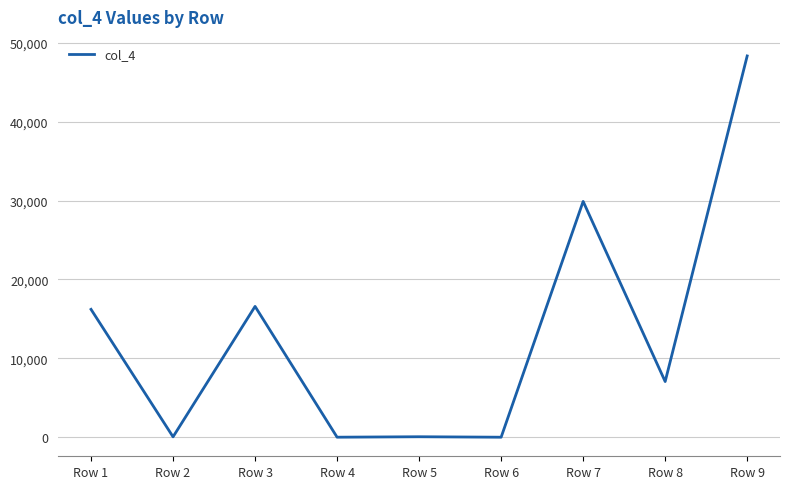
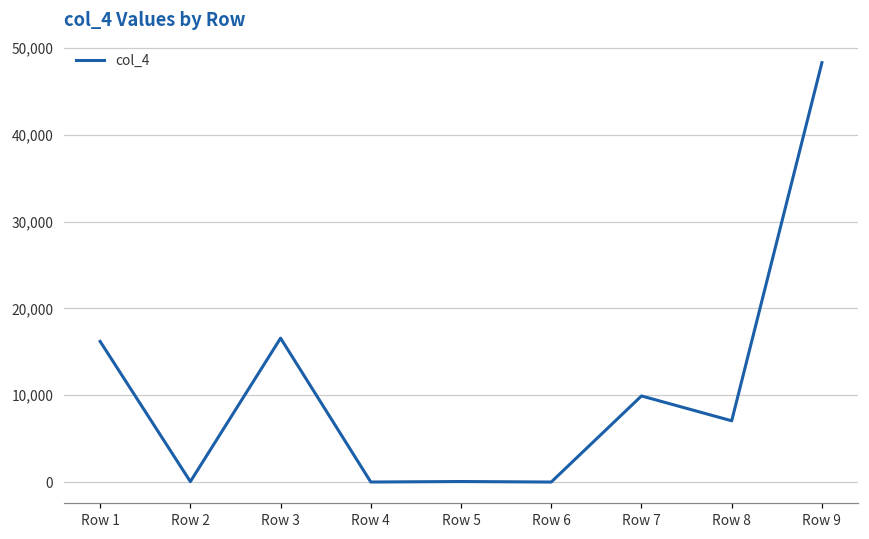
  {
    "Row 1": "16,000",
    "Row 2": "0",
    "Row 3": "17,000",
    "Row 4": "0",
    "Row 5": "0",
    "Row 6": "0",
-   "Row 7": "30,000",
+   "Row 7": "10,000",
    "Row 8": "7,000",
    "Row 9": "48,000"
  }
